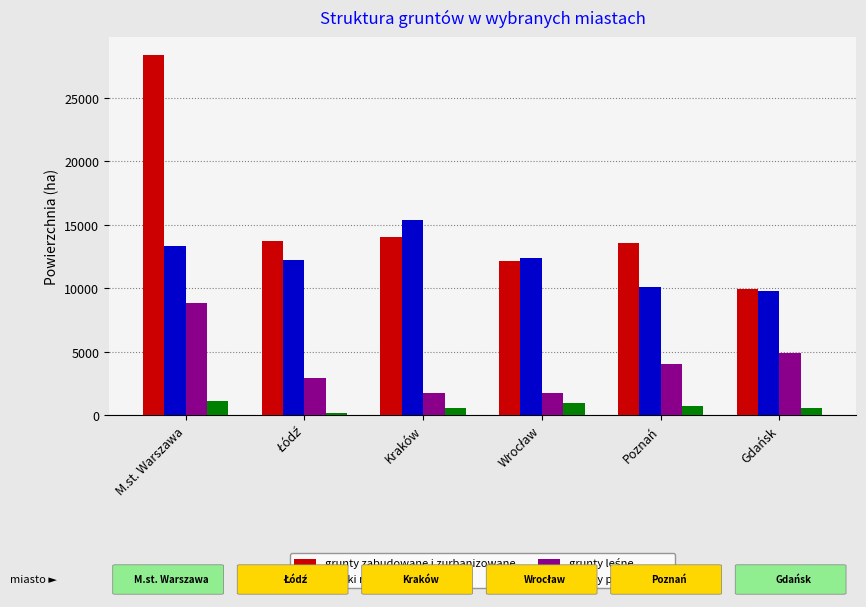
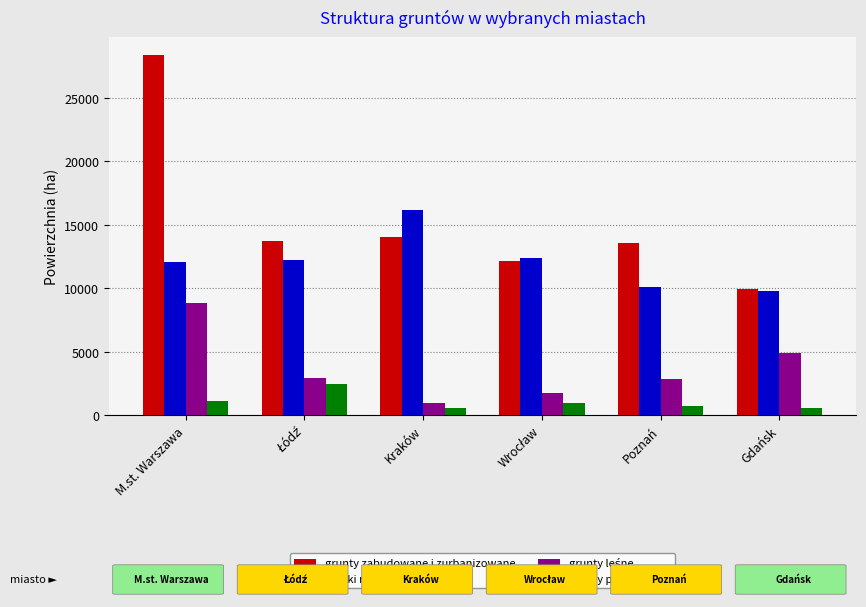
  {
    "grunty zabudowane i zurbanizowane": {
      "M.st. Warszawa": 28400,
      "Łódź": 13700,
      "Kraków": 14000,
      "Wrocław": 12200,
      "Poznań": 13500,
      "Gdańsk": 9900
    },
    "użytki rolne": {
-     "M.st. Warszawa": 13300,
+     "M.st. Warszawa": 12100,
      "Łódź": 12200,
-     "Kraków": 15400,
+     "Kraków": 16100,
      "Wrocław": 12400,
      "Poznań": 10100,
      "Gdańsk": 9800
    },
    "grunty leśne": {
      "M.st. Warszawa": 8800,
      "Łódź": 2900,
-     "Kraków": 1700,
+     "Kraków": 1000,
      "Wrocław": 1700,
-     "Poznań": 4000,
+     "Poznań": 2800,
      "Gdańsk": 4900
    },
    "grunty pod wodami": {
      "M.st. Warszawa": 1100,
-     "Łódź": 100,
+     "Łódź": 2500,
      "Kraków": 500,
      "Wrocław": 1000,
      "Poznań": 700,
      "Gdańsk": 500
    }
  }
